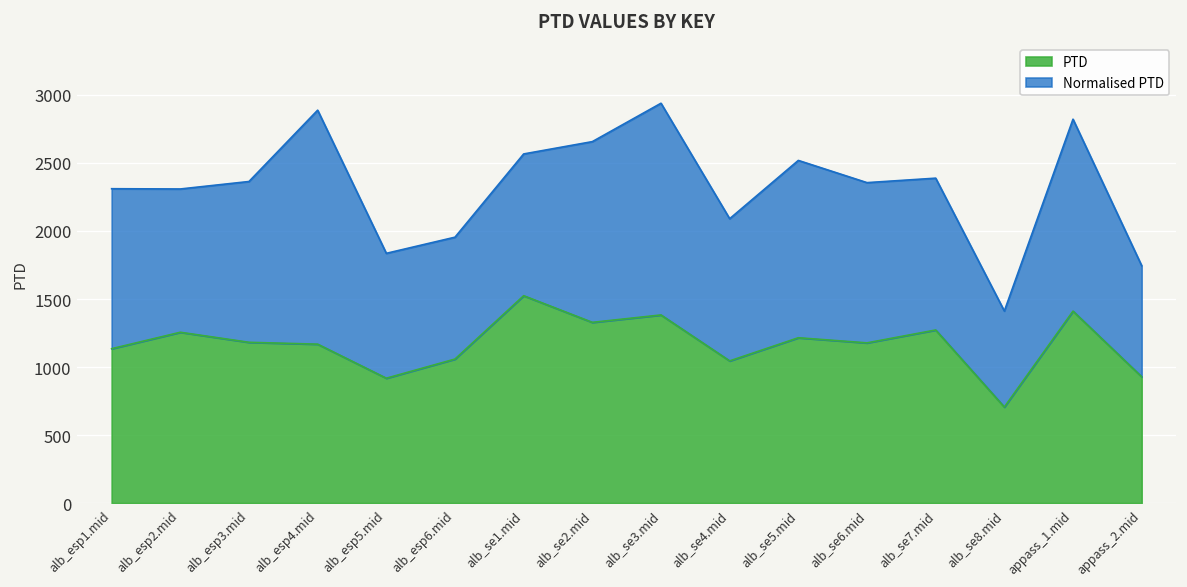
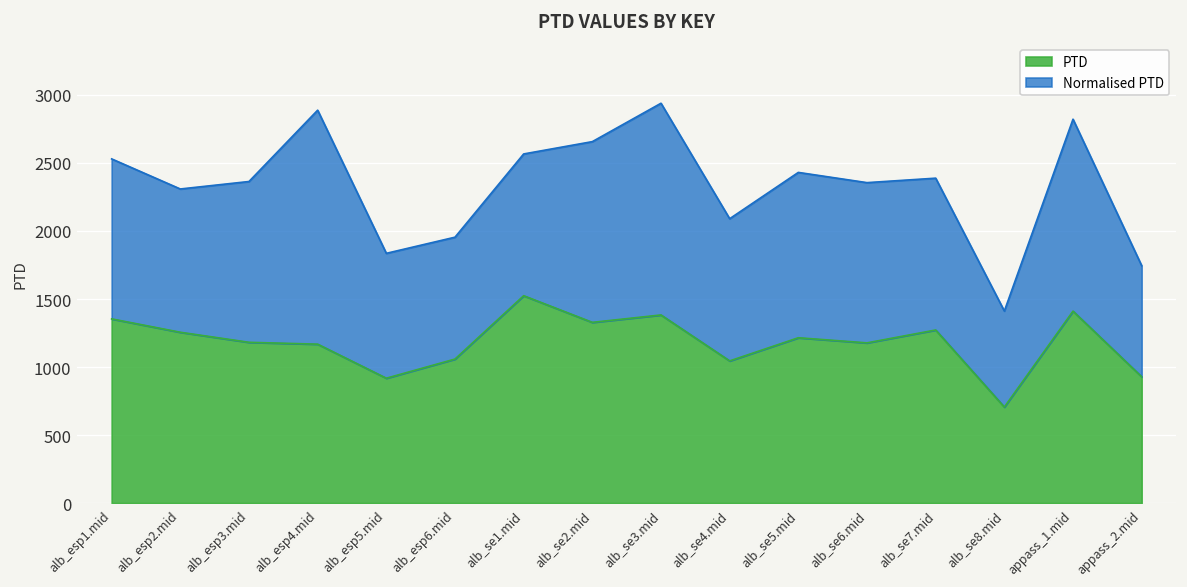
  {
    "PTD": {
-     "alb_esp1.mid": 1130,
+     "alb_esp1.mid": 1350,
      "alb_esp2.mid": 1260,
      "alb_esp3.mid": 1180,
      "alb_esp4.mid": 1170,
      "alb_esp5.mid": 920,
      "alb_esp6.mid": 1060,
      "alb_se1.mid": 1520,
      "alb_se2.mid": 1330,
      "alb_se3.mid": 1380,
      "alb_se4.mid": 1050,
      "alb_se5.mid": 1220,
      "alb_se6.mid": 1180,
      "alb_se7.mid": 1270,
      "alb_se8.mid": 710,
      "appass_1.mid": 1410,
      "appass_2.mid": 930
    },
    "Normalised PTD": {
      "alb_esp1.mid": 1180,
      "alb_esp2.mid": 1050,
      "alb_esp3.mid": 1180,
      "alb_esp4.mid": 1720,
      "alb_esp5.mid": 920,
      "alb_esp6.mid": 900,
      "alb_se1.mid": 1040,
      "alb_se2.mid": 1330,
      "alb_se3.mid": 1560,
      "alb_se4.mid": 1050,
-     "alb_se5.mid": 1300,
+     "alb_se5.mid": 1220,
      "alb_se6.mid": 1180,
      "alb_se7.mid": 1120,
      "alb_se8.mid": 710,
      "appass_1.mid": 1410,
      "appass_2.mid": 820
    }
  }
